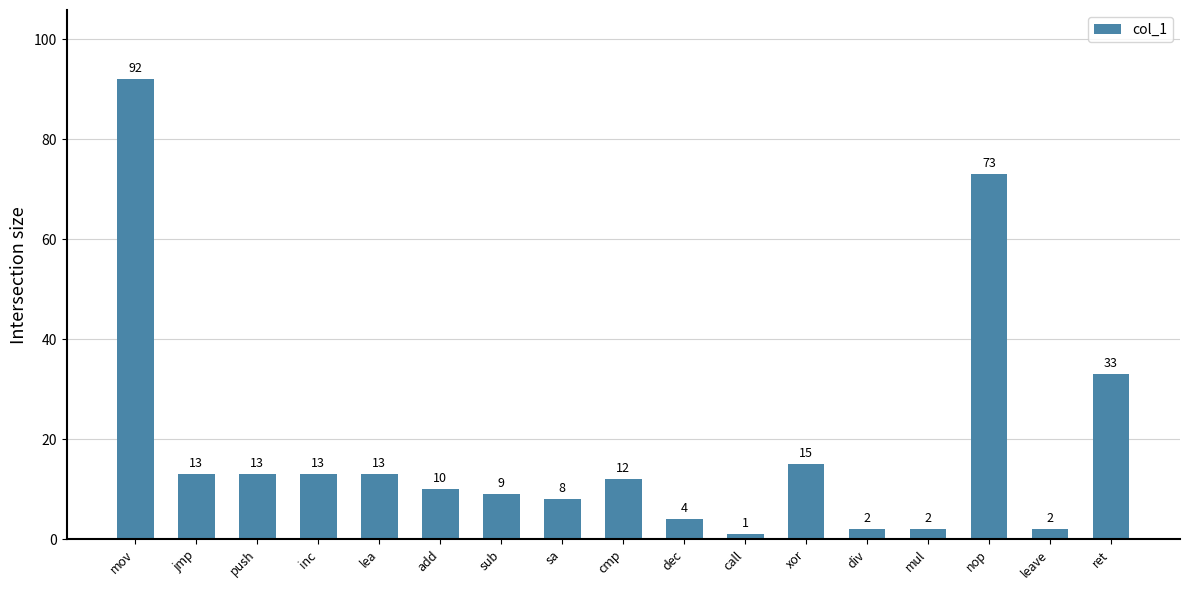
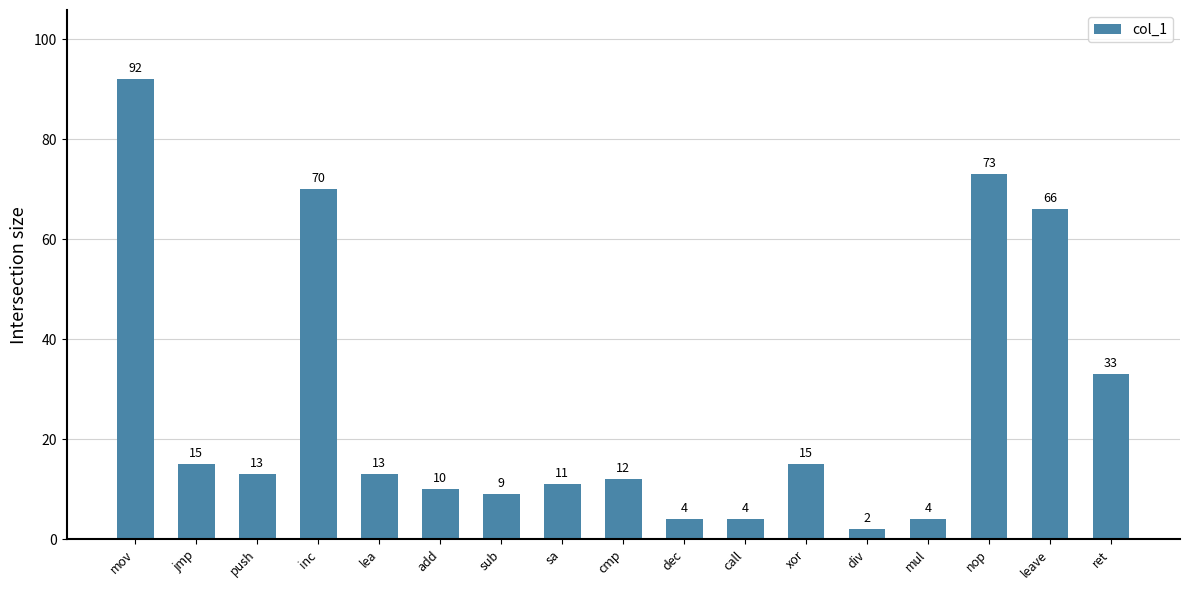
  {
    "mov": 92,
-   "jmp": 13,
+   "jmp": 15,
    "push": 13,
-   "inc": 13,
+   "inc": 70,
    "lea": 13,
    "add": 10,
    "sub": 9,
-   "sa": 8,
+   "sa": 11,
    "cmp": 12,
    "dec": 4,
-   "call": 1,
+   "call": 4,
    "xor": 15,
    "div": 2,
-   "mul": 2,
+   "mul": 4,
    "nop": 73,
-   "leave": 2,
+   "leave": 66,
    "ret": 33
  }
